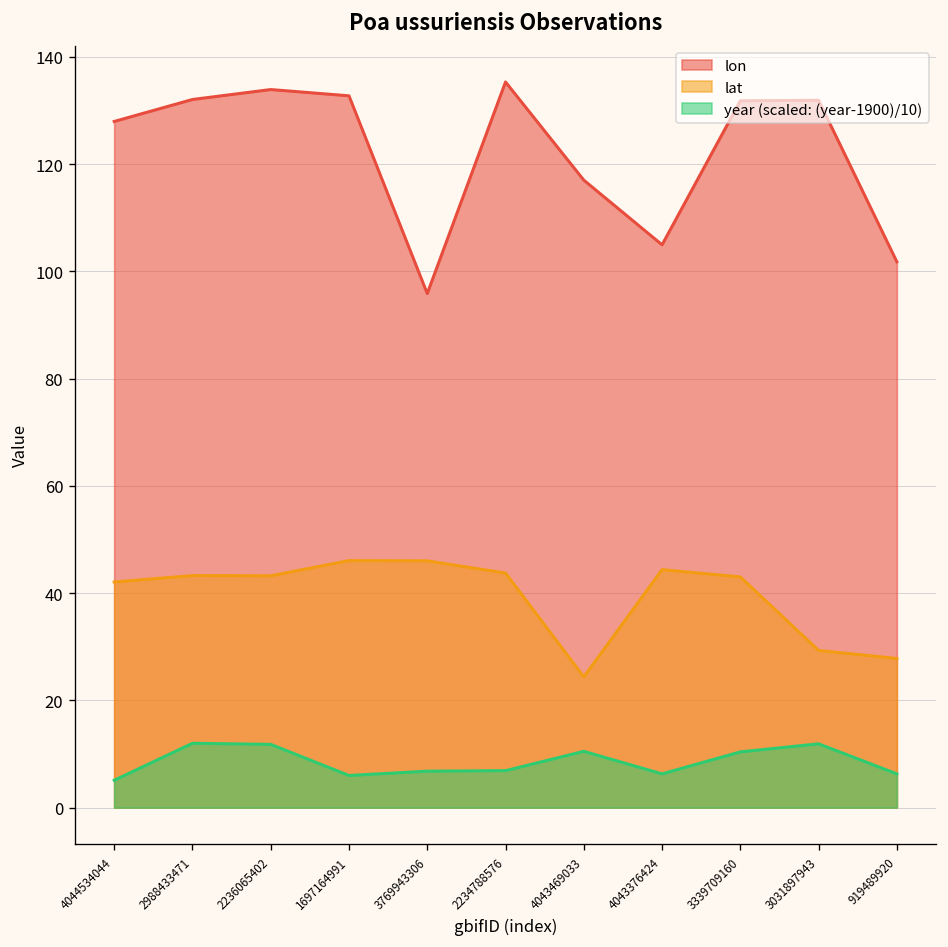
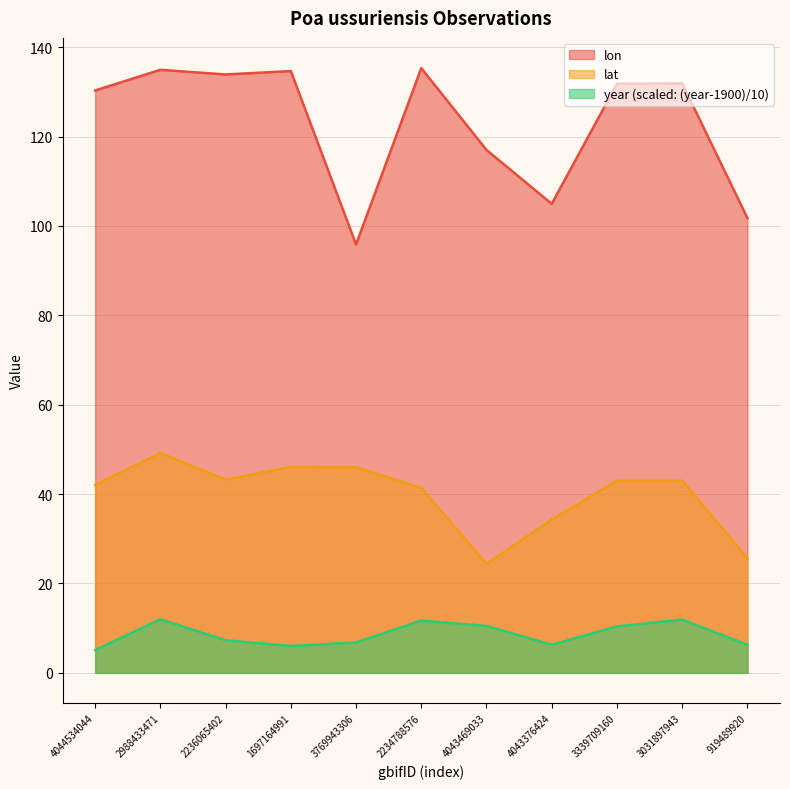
  {
    "lon": {
-     "4044534044": 128,
-     "2988433471": 132,
+     "4044534044": 130,
+     "2988433471": 135,
      "2236065402": 134,
-     "1697164991": 133,
+     "1697164991": 135,
      "3769943306": 96,
      "2234788576": 135,
      "4043469033": 117,
      "4043376424": 105,
      "919489920": 102
    },
    "lat": {
      "4044534044": 42,
-     "2988433471": 43,
+     "2988433471": 49,
      "2236065402": 43,
      "1697164991": 46,
      "3769943306": 46,
-     "2234788576": 44,
+     "2234788576": 41,
      "4043469033": 24,
-     "4043376424": 44,
+     "4043376424": 34,
      "3339709160": 43,
-     "3031897943": 29,
-     "919489920": 28
+     "3031897943": 43,
+     "919489920": 26
    },
    "year (scaled: (year-1900)/10)": {
      "4044534044": 5,
      "2988433471": 12,
-     "2236065402": 12,
+     "2236065402": 7,
      "1697164991": 6,
      "3769943306": 7,
-     "2234788576": 7,
+     "2234788576": 12,
      "4043469033": 11,
      "4043376424": 6,
      "3339709160": 10,
      "3031897943": 12,
      "919489920": 6
    }
  }
